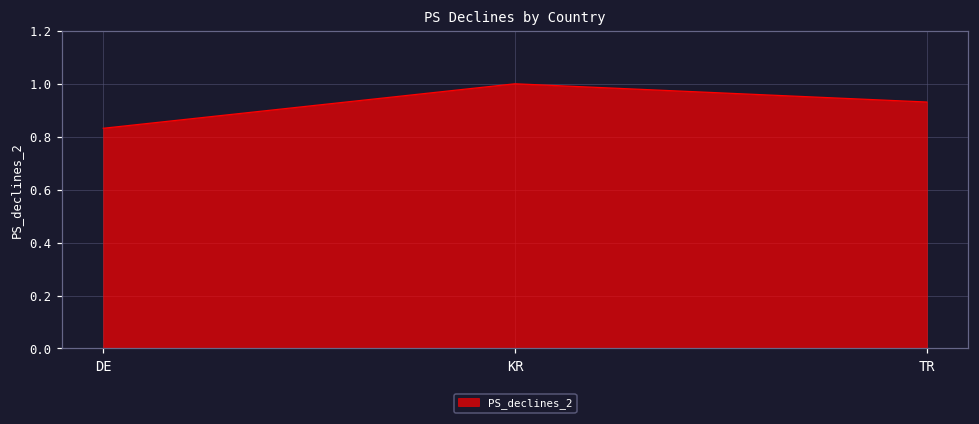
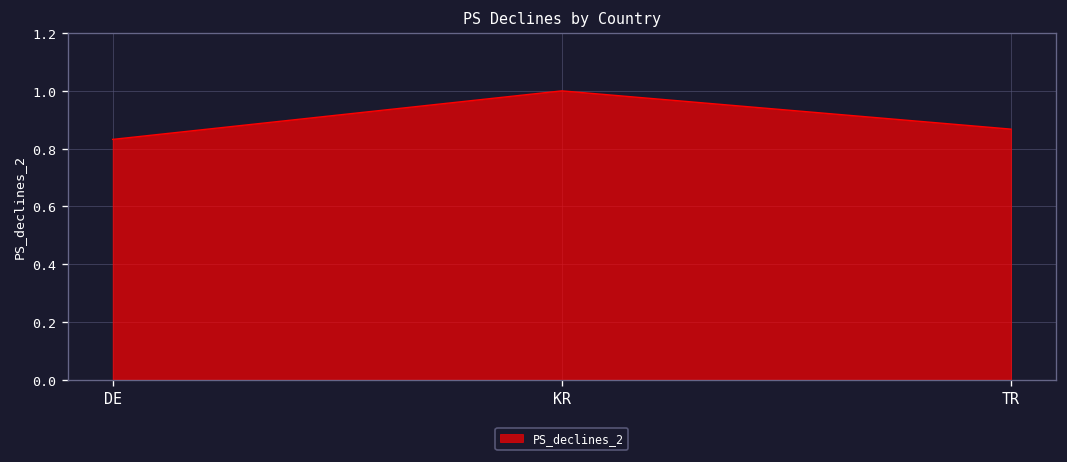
  {
    "DE": 0.83,
    "KR": 1.00,
-   "TR": 0.93
+   "TR": 0.87
  }
